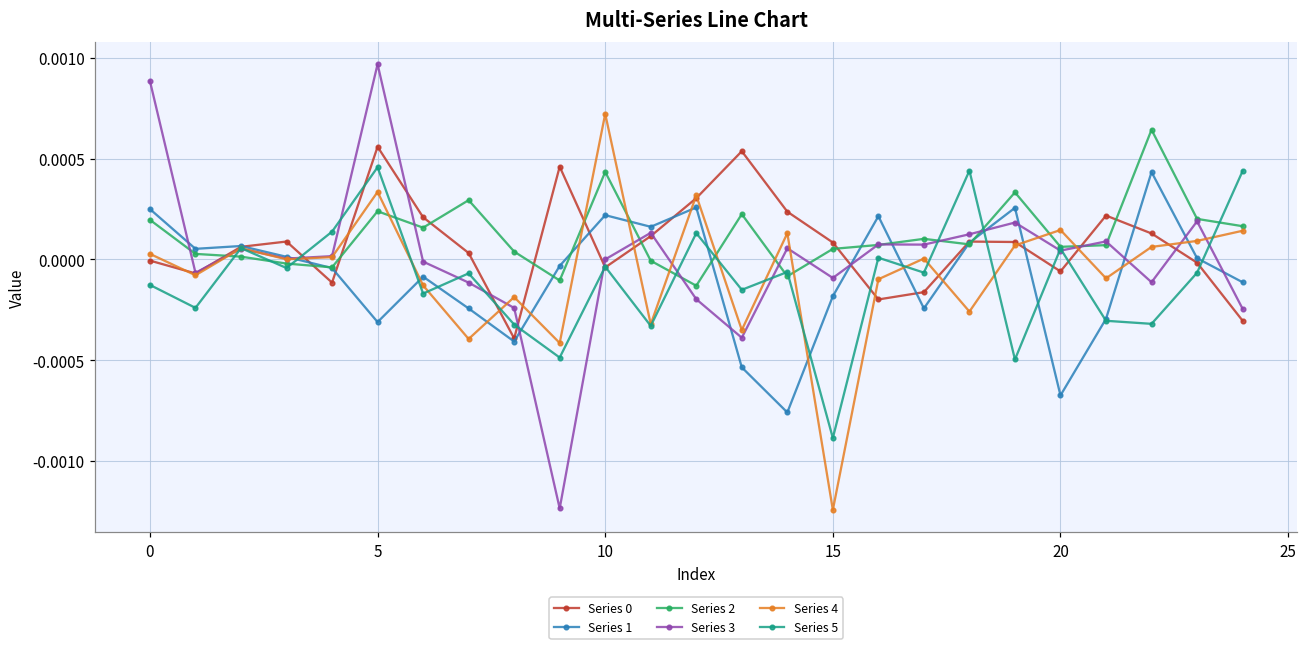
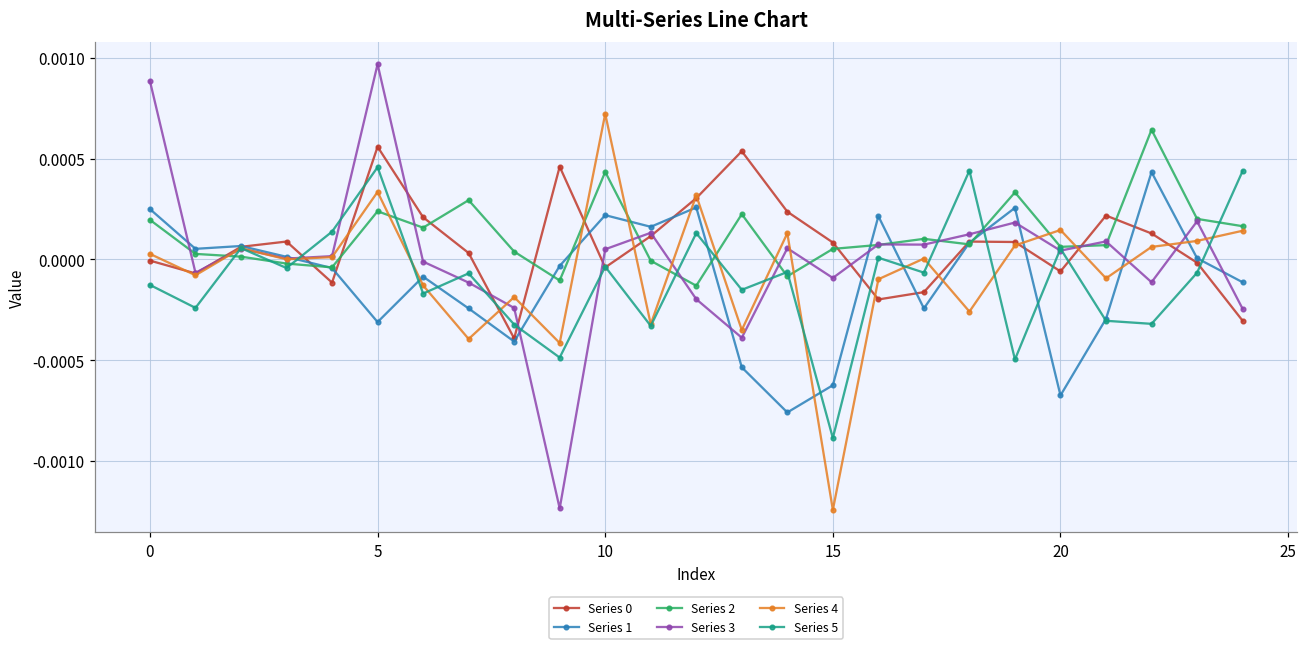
  {
    "Series 0": {
      "0": -0.00001,
      "5": 0.00056,
      "15": 0.00008,
      "20": -0.00006
    },
    "Series 1": {
      "0": 0.00025,
      "5": -0.00031,
      "10": 0.00022,
-     "15": -0.00018,
+     "15": -0.00062,
      "20": -0.00067
    },
    "Series 3": {
      "0": 0.00088,
      "5": 0.00097,
-     "10": 0.0000,
+     "10": 0.0001,
      "15": -0.0001
    },
    "Series 4": {
      "0": 0.00003,
      "5": 0.00033,
      "10": 0.00072,
      "15": -0.00124,
      "20": 0.00015
    }
  }
